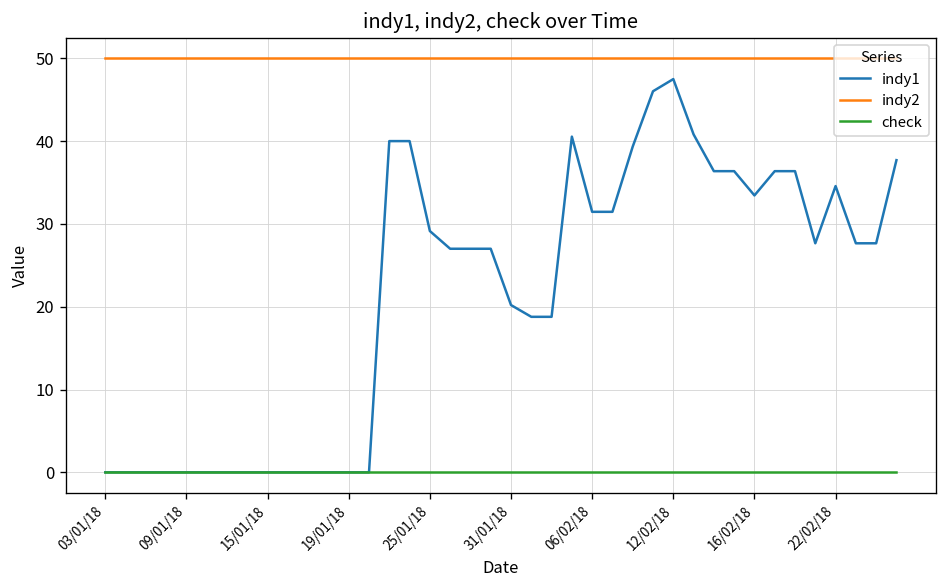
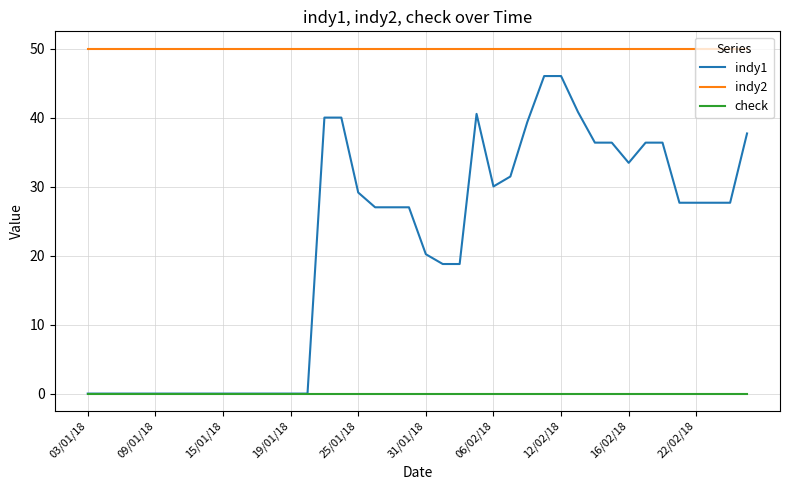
  {
    "indy1": {
      "25/01/18": 29,
      "31/01/18": 20,
-     "06/02/18": 31,
-     "12/02/18": 47,
+     "06/02/18": 30,
+     "12/02/18": 46,
      "16/02/18": 33,
-     "22/02/18": 35
+     "22/02/18": 28
    },
    "indy2": {
      "03/01/18": 50,
      "09/01/18": 50,
      "15/01/18": 50,
      "19/01/18": 50,
      "25/01/18": 50,
      "31/01/18": 50,
      "06/02/18": 50,
      "12/02/18": 50,
      "16/02/18": 50
    },
    "check": {
      "25/01/18": 0,
      "31/01/18": 0,
      "06/02/18": 0,
      "12/02/18": 0,
      "16/02/18": 0,
      "22/02/18": 0
    }
  }
